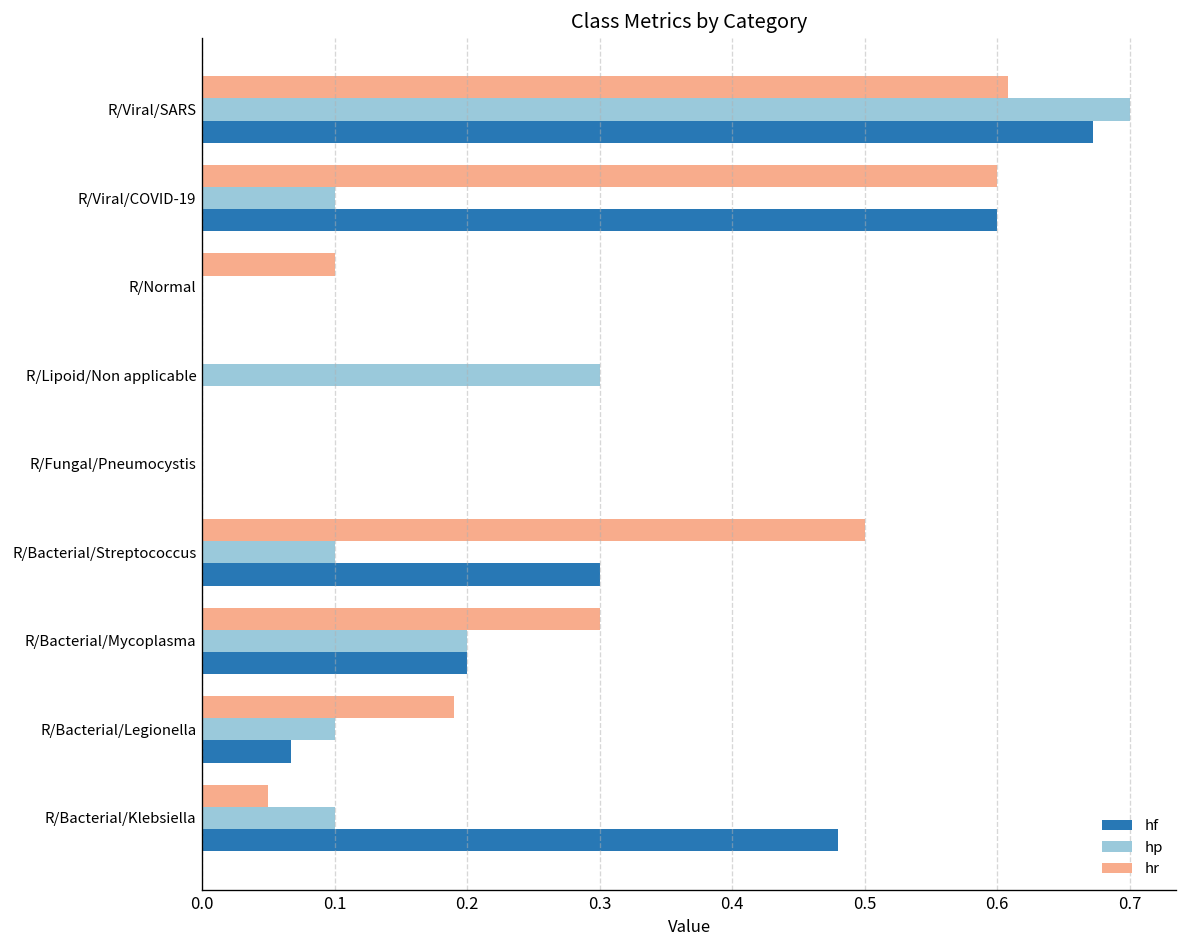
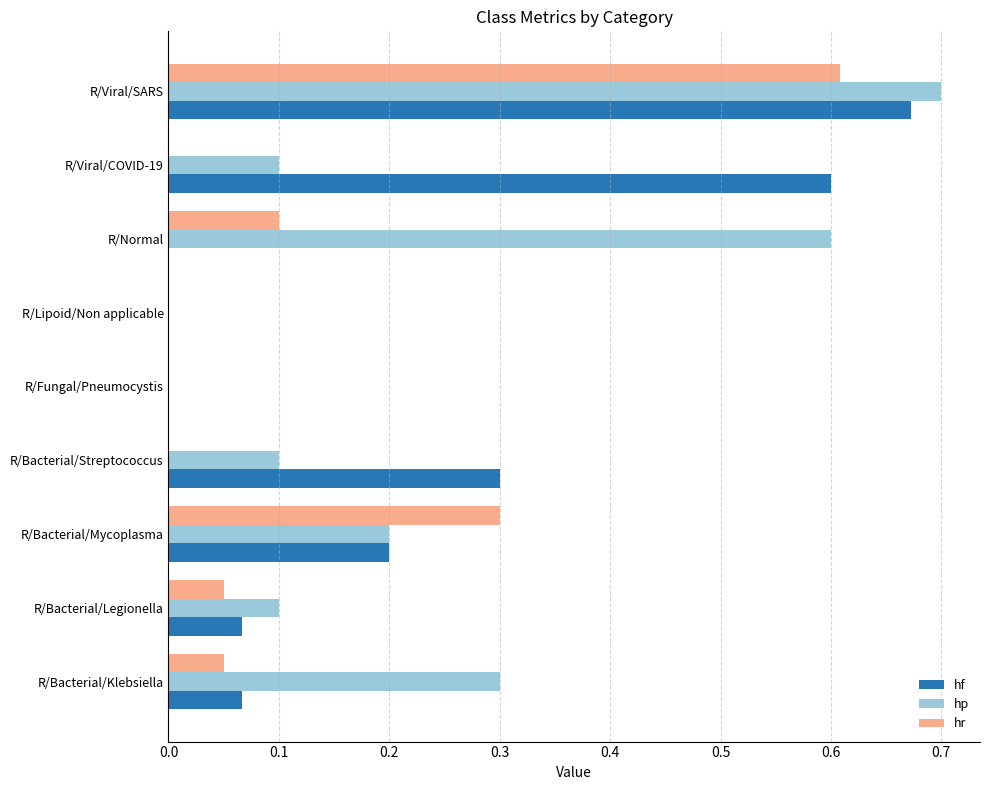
  {
    "hf": {
      "R/Viral/SARS": 0.673,
      "R/Viral/COVID-19": 0.600,
      "R/Normal": 0.000,
      "R/Lipoid/Non applicable": 0.000,
      "R/Fungal/Pneumocystis": 0.000,
      "R/Bacterial/Streptococcus": 0.300,
      "R/Bacterial/Mycoplasma": 0.200,
      "R/Bacterial/Legionella": 0.067,
-     "R/Bacterial/Klebsiella": 0.480
+     "R/Bacterial/Klebsiella": 0.067
    },
    "hp": {
      "R/Viral/SARS": 0.7,
      "R/Viral/COVID-19": 0.1,
-     "R/Normal": 0.0,
-     "R/Lipoid/Non applicable": 0.3,
+     "R/Normal": 0.6,
+     "R/Lipoid/Non applicable": 0.0,
      "R/Fungal/Pneumocystis": 0.0,
      "R/Bacterial/Streptococcus": 0.1,
      "R/Bacterial/Mycoplasma": 0.2,
      "R/Bacterial/Legionella": 0.1,
-     "R/Bacterial/Klebsiella": 0.1
+     "R/Bacterial/Klebsiella": 0.3
    },
    "hr": {
      "R/Viral/SARS": 0.61,
-     "R/Viral/COVID-19": 0.6,
+     "R/Viral/COVID-19": 0.0,
      "R/Normal": 0.10,
      "R/Lipoid/Non applicable": 0.00,
      "R/Fungal/Pneumocystis": 0.00,
-     "R/Bacterial/Streptococcus": 0.5,
+     "R/Bacterial/Streptococcus": 0.0,
      "R/Bacterial/Mycoplasma": 0.30,
-     "R/Bacterial/Legionella": 0.19,
+     "R/Bacterial/Legionella": 0.05,
      "R/Bacterial/Klebsiella": 0.05
    }
  }
